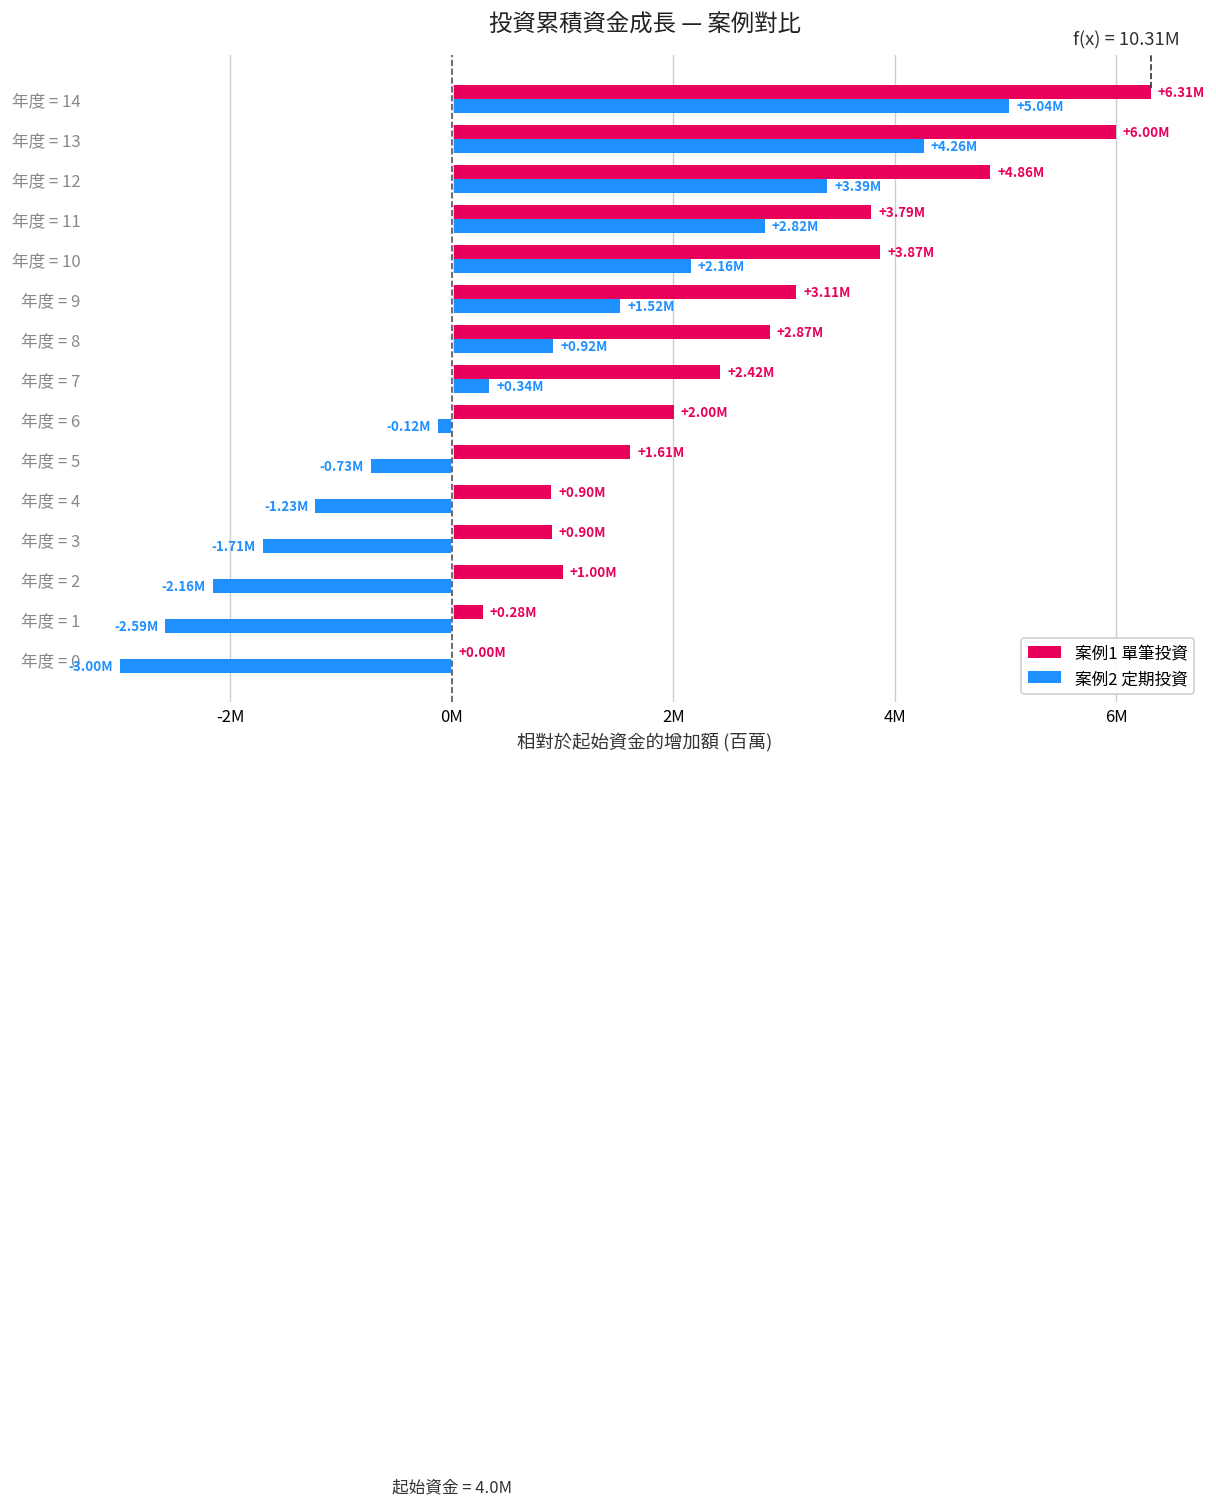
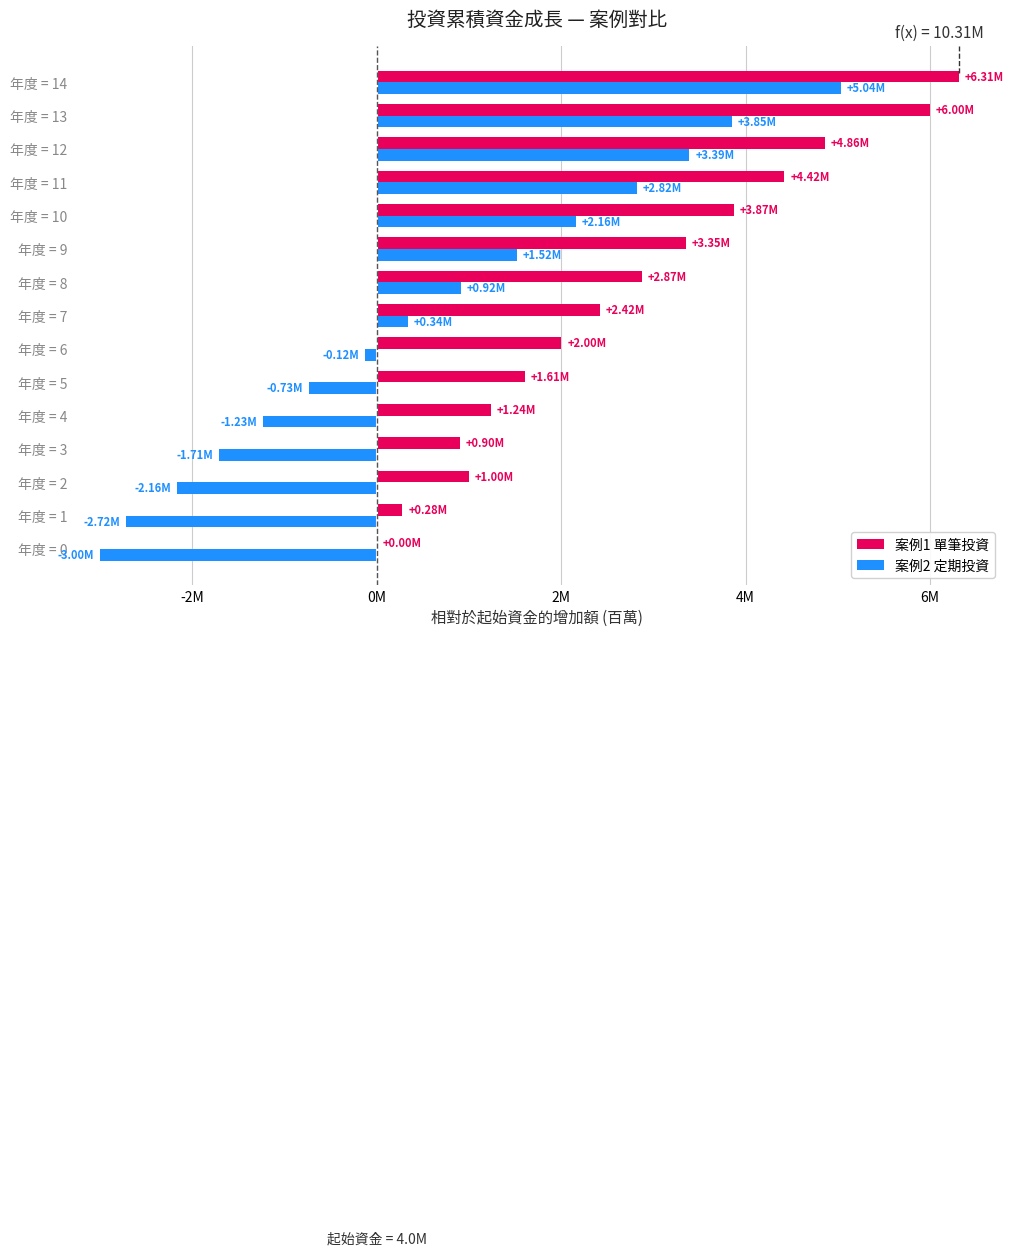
  {
    "案例1 單筆投資": {
      "年度 = 14": "+6.31M",
      "年度 = 13": "+6.00M",
      "年度 = 12": "+4.86M",
-     "年度 = 11": "+3.79M",
+     "年度 = 11": "+4.42M",
      "年度 = 10": "+3.87M",
-     "年度 = 9": "+3.11M",
+     "年度 = 9": "+3.35M",
      "年度 = 8": "+2.87M",
      "年度 = 7": "+2.42M",
      "年度 = 6": "+2.00M",
      "年度 = 5": "+1.61M",
-     "年度 = 4": "+0.90M",
+     "年度 = 4": "+1.24M",
      "年度 = 3": "+0.90M",
      "年度 = 2": "+1.00M",
      "年度 = 1": "+0.28M",
      "年度 = 0": "+0.00M"
    },
    "案例2 定期投資": {
      "年度 = 14": "+5.04M",
-     "年度 = 13": "+4.26M",
+     "年度 = 13": "+3.85M",
      "年度 = 12": "+3.39M",
      "年度 = 11": "+2.82M",
      "年度 = 10": "+2.16M",
      "年度 = 9": "+1.52M",
      "年度 = 8": "+0.92M",
      "年度 = 7": "+0.34M",
      "年度 = 6": "-0.12M",
      "年度 = 5": "-0.73M",
      "年度 = 4": "-1.23M",
      "年度 = 3": "-1.71M",
      "年度 = 2": "-2.16M",
-     "年度 = 1": "-2.59M",
+     "年度 = 1": "-2.72M",
      "年度 = 0": "-3.00M"
    }
  }
